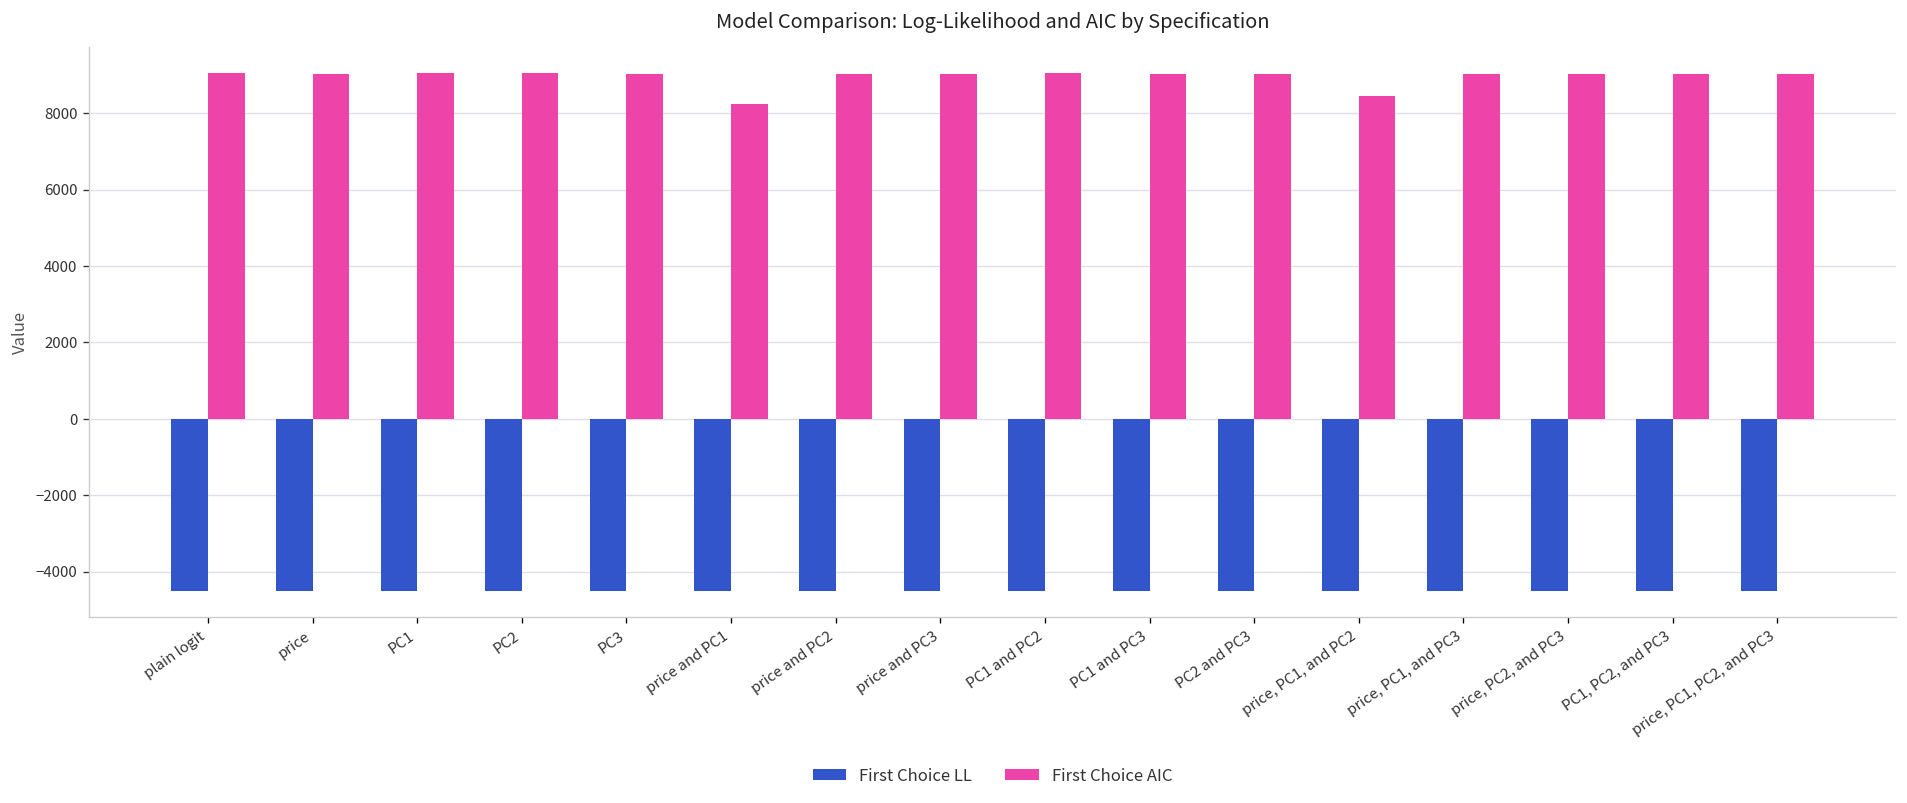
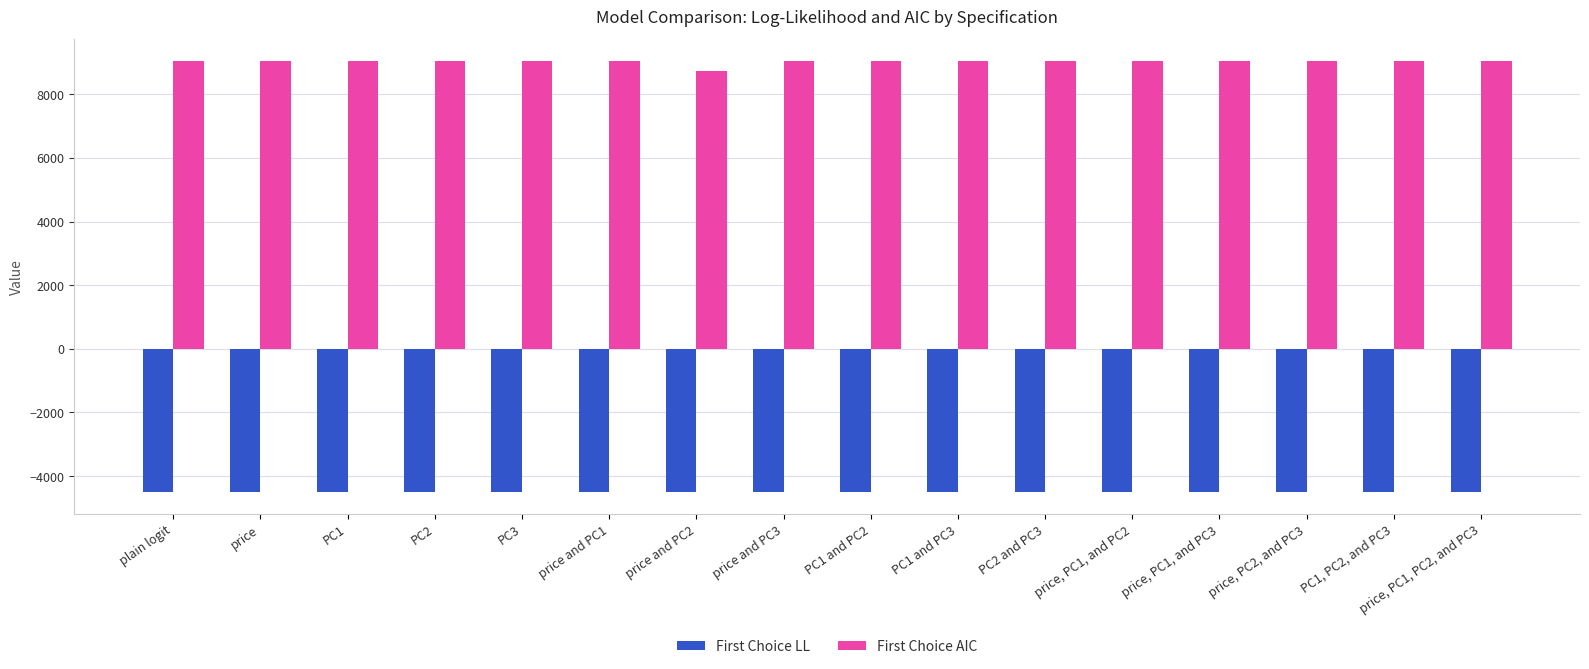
  {
    "First Choice LL": {
      "plain logit": -4500,
      "price": -4500,
      "PC1": -4500,
      "PC2": -4500,
      "PC3": -4500,
      "price and PC1": -4500,
      "price and PC2": -4500,
      "price and PC3": -4500,
      "PC1 and PC2": -4500,
      "PC1 and PC3": -4500,
      "PC2 and PC3": -4500,
      "price, PC1, and PC2": -4500,
      "price, PC1, and PC3": -4500,
      "price, PC2, and PC3": -4500,
      "PC1, PC2, and PC3": -4500,
      "price, PC1, PC2, and PC3": -4500
    },
    "First Choice AIC": {
      "plain logit": 9000,
      "price": 9000,
      "PC1": 9000,
      "PC2": 9000,
      "PC3": 9000,
-     "price and PC1": 8200,
-     "price and PC2": 9000,
+     "price and PC1": 9000,
+     "price and PC2": 8700,
      "price and PC3": 9000,
      "PC1 and PC2": 9000,
      "PC1 and PC3": 9000,
      "PC2 and PC3": 9000,
-     "price, PC1, and PC2": 8500,
+     "price, PC1, and PC2": 9000,
      "price, PC1, and PC3": 9000,
      "price, PC2, and PC3": 9000,
      "PC1, PC2, and PC3": 9000,
      "price, PC1, PC2, and PC3": 9000
    }
  }
